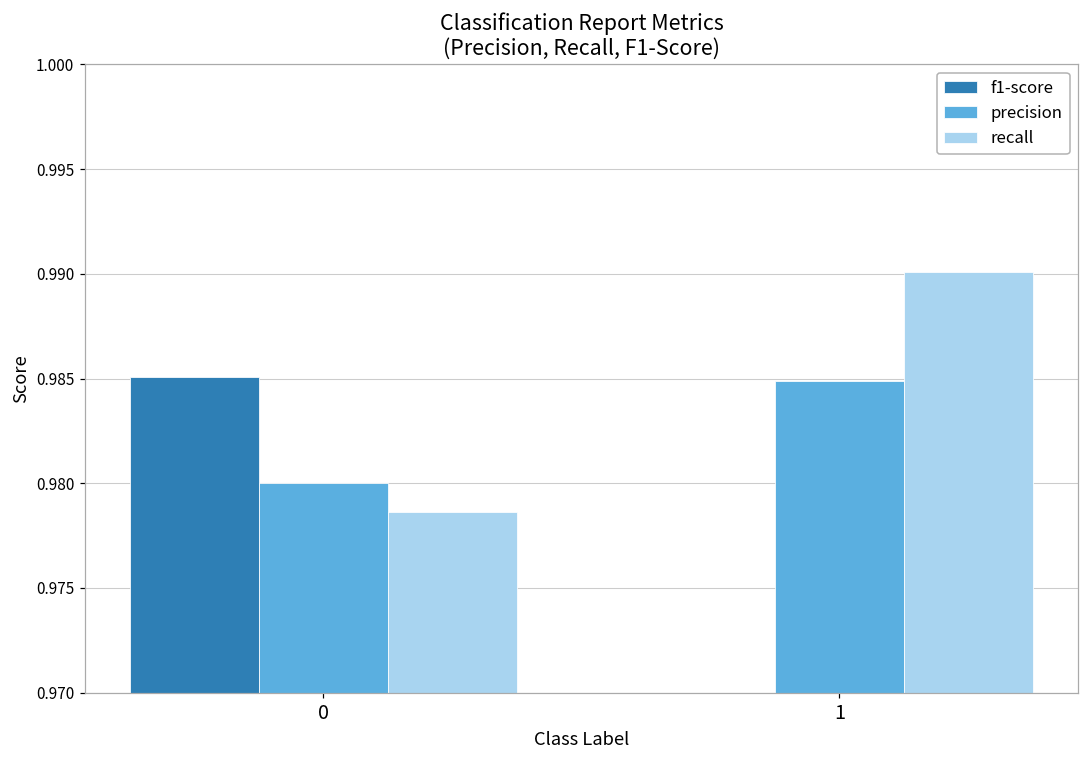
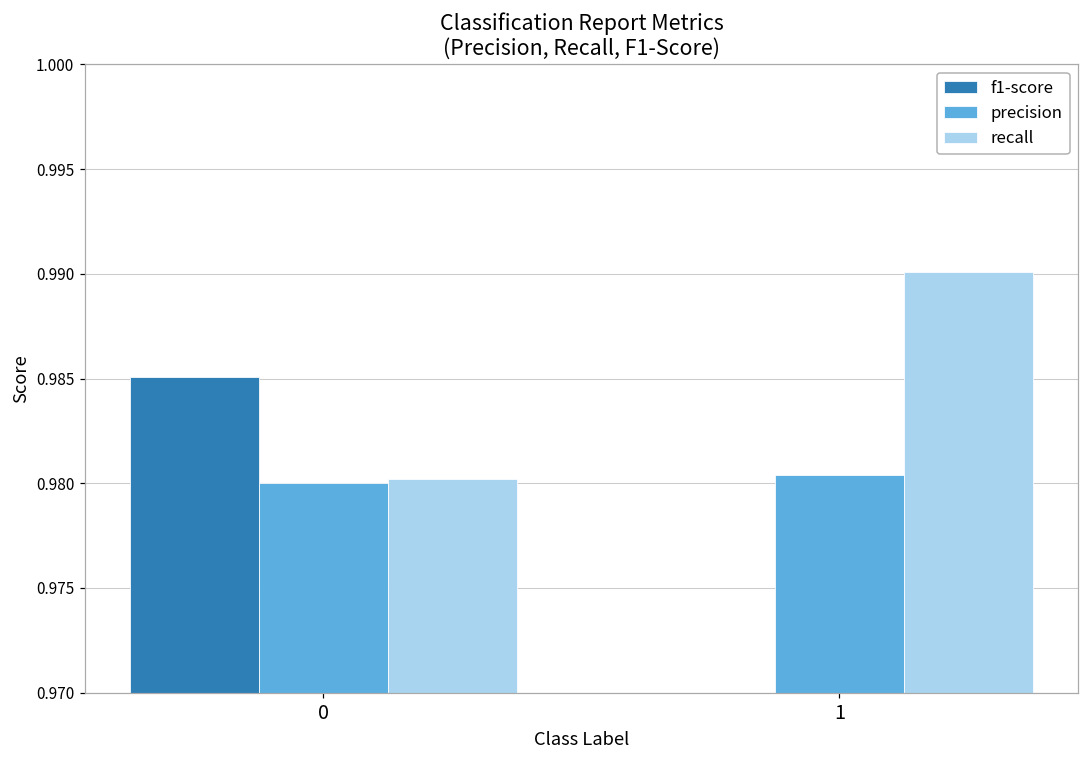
  {
    "f1-score": {
      "0": 0.9851
    },
    "precision": {
      "0": 0.9800,
-     "1": 0.9849
+     "1": 0.9804
    },
    "recall": {
-     "0": 0.9786,
+     "0": 0.9802,
      "1": 0.9901
    }
  }
